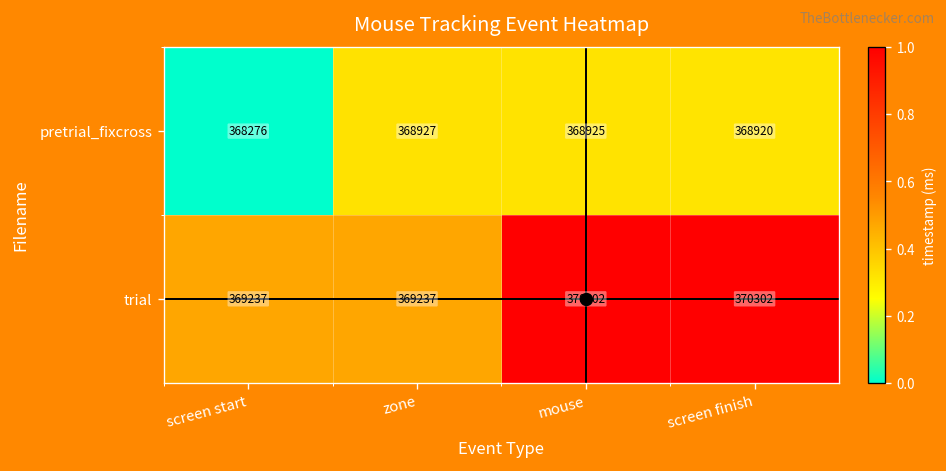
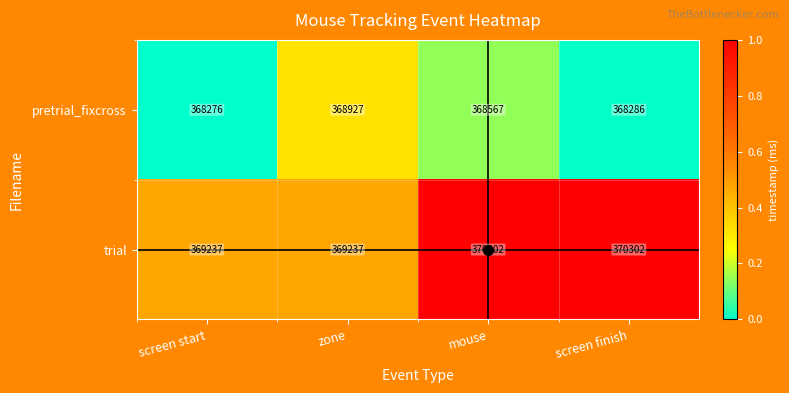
  {
    "pretrial_fixcross": {
-     "mouse": 368925,
-     "screen finish": 368920
+     "mouse": 368567,
+     "screen finish": 368286
    }
  }
